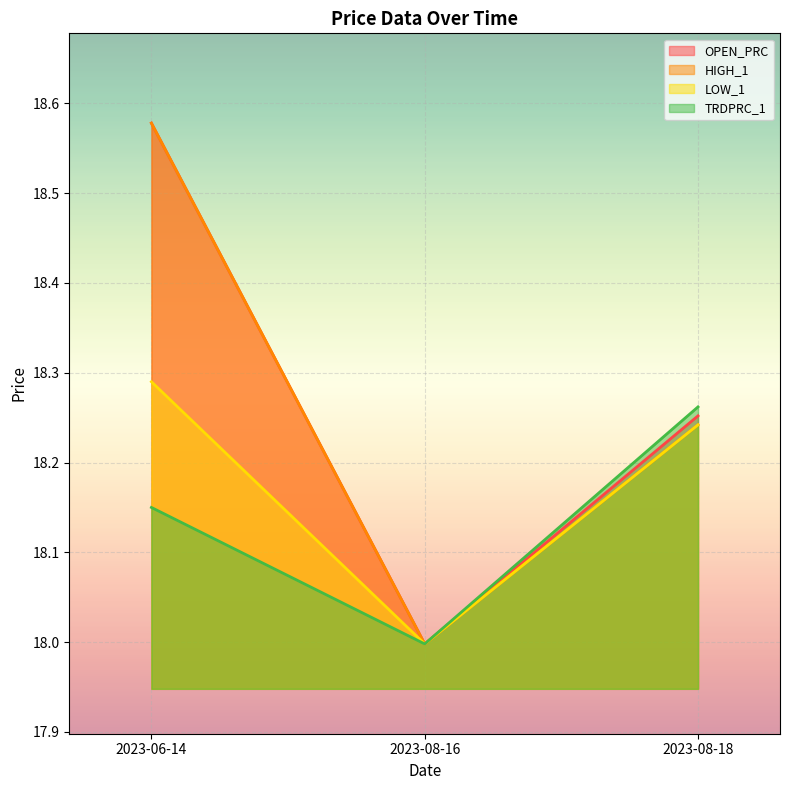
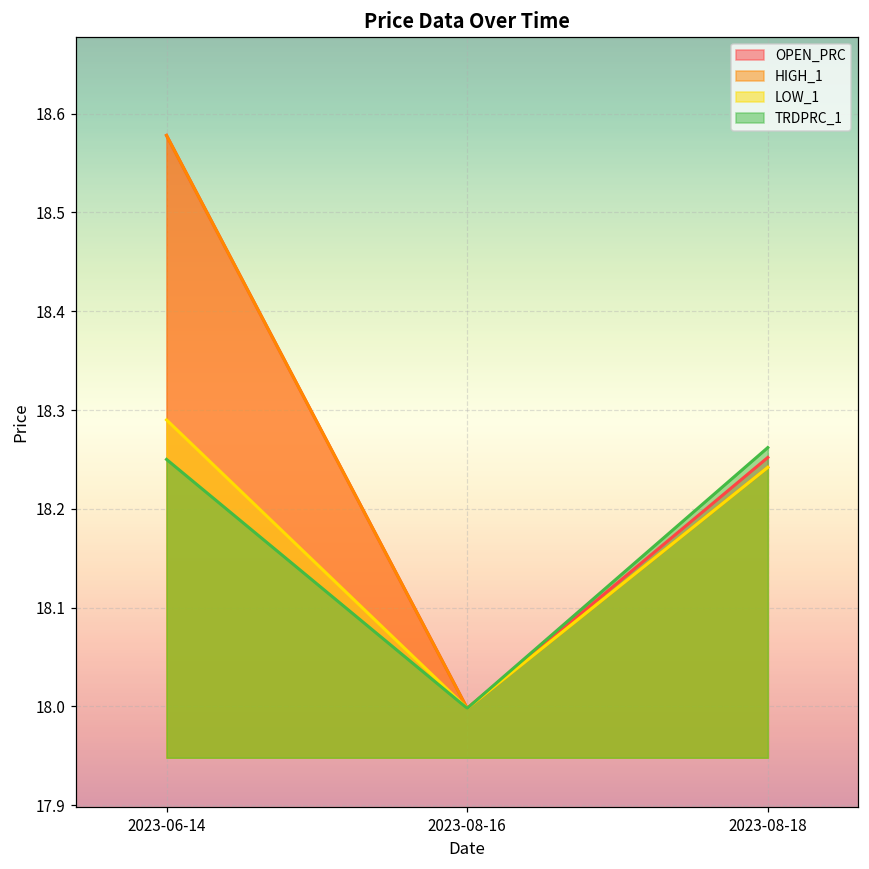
  {
    "OPEN_PRC": {
      "2023-08-18": 18.25
    },
    "LOW_1": {
      "2023-06-14": 18.29
    },
    "TRDPRC_1": {
-     "2023-06-14": 18.15,
+     "2023-06-14": 18.25,
      "2023-08-18": 18.26
    }
  }
